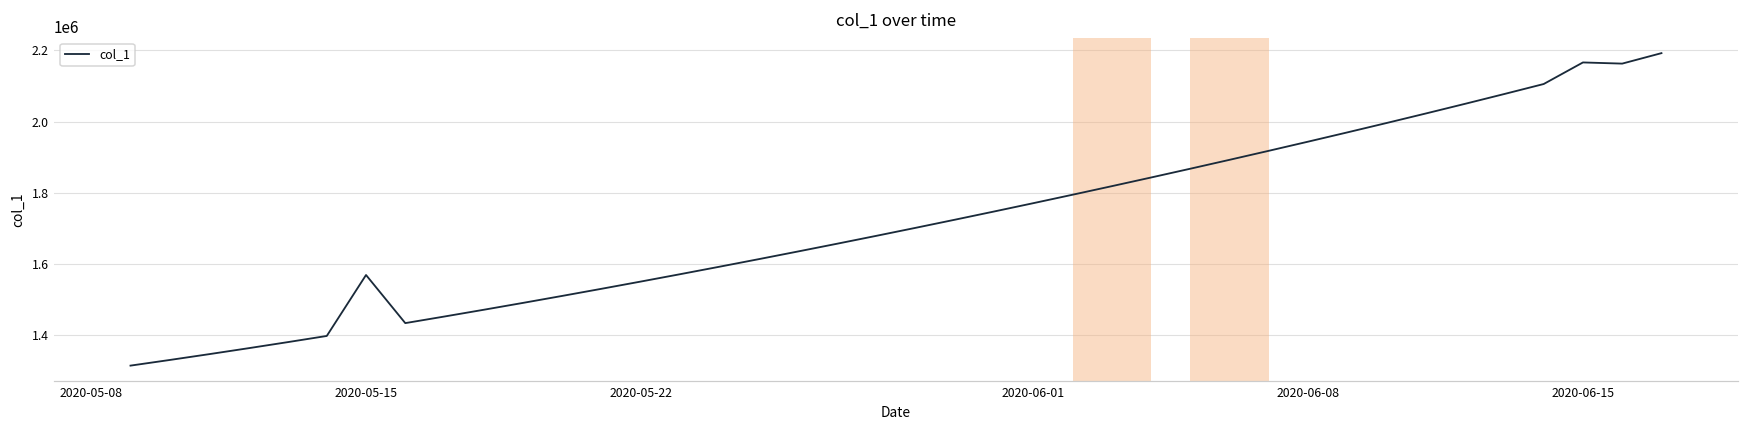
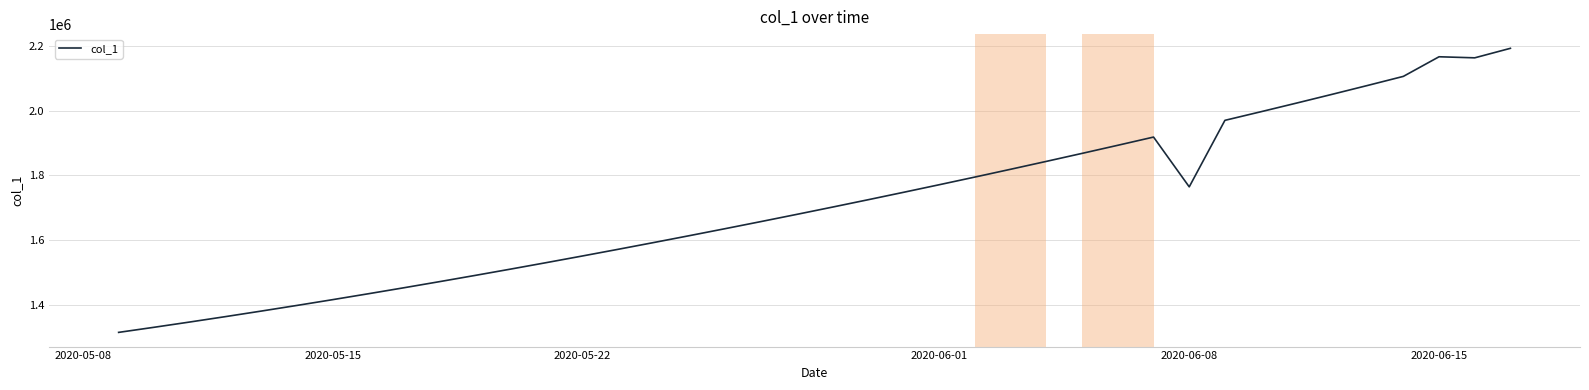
  {
-   "2020-05-15": 1570000,
+   "2020-05-15": 1420000,
    "2020-05-22": 1550000,
    "2020-06-01": 1770000,
-   "2020-06-08": 1940000,
+   "2020-06-08": 1760000,
    "2020-06-15": 2170000
  }
